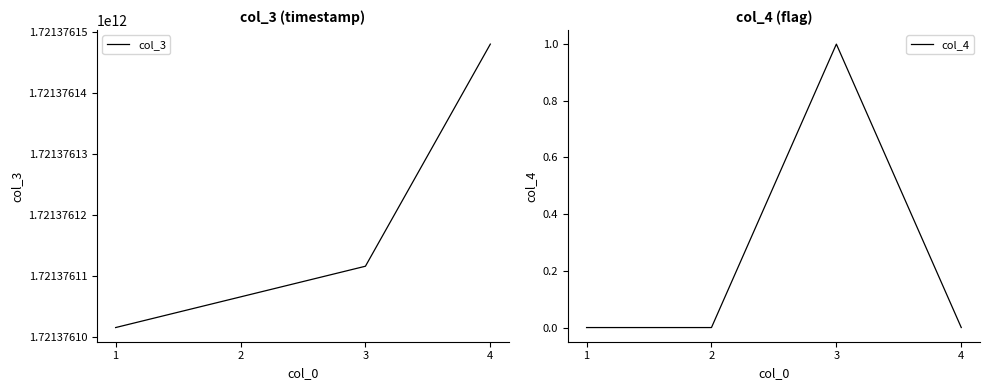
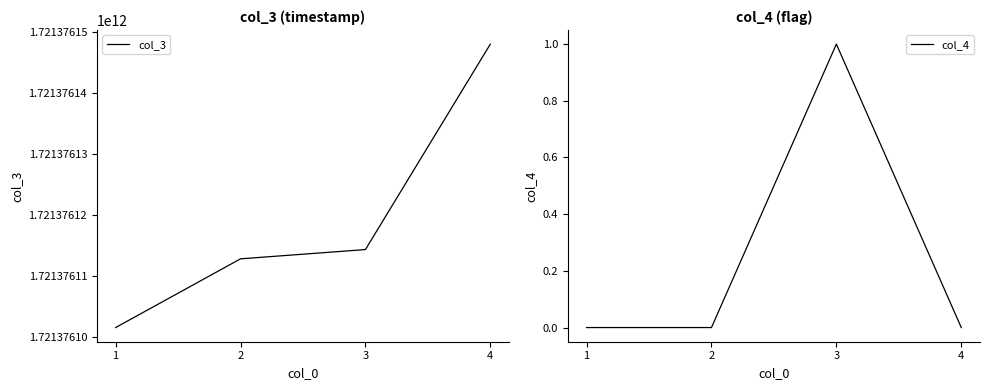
  {
    "col_3 (timestamp)": {
      "1": 1721376102000,
-     "2": 1721376107000,
-     "3": 1721376112000,
+     "2": 1721376113000,
+     "3": 1721376114000,
      "4": 1721376148000
    },
    "col_4 (flag)": {
      "1": 0.00,
      "2": 0.00,
      "3": 1.00,
      "4": 0.00
    }
  }
